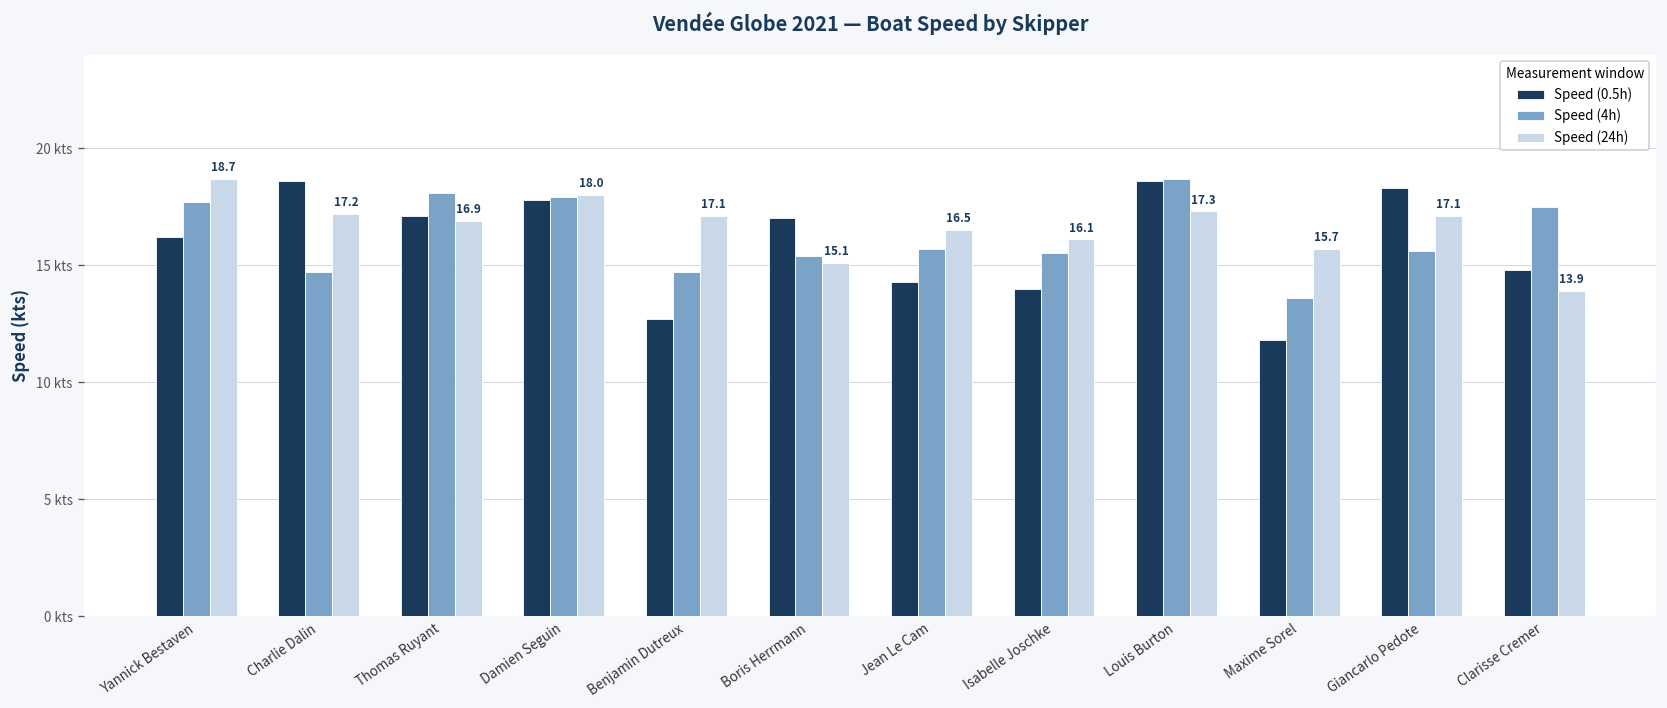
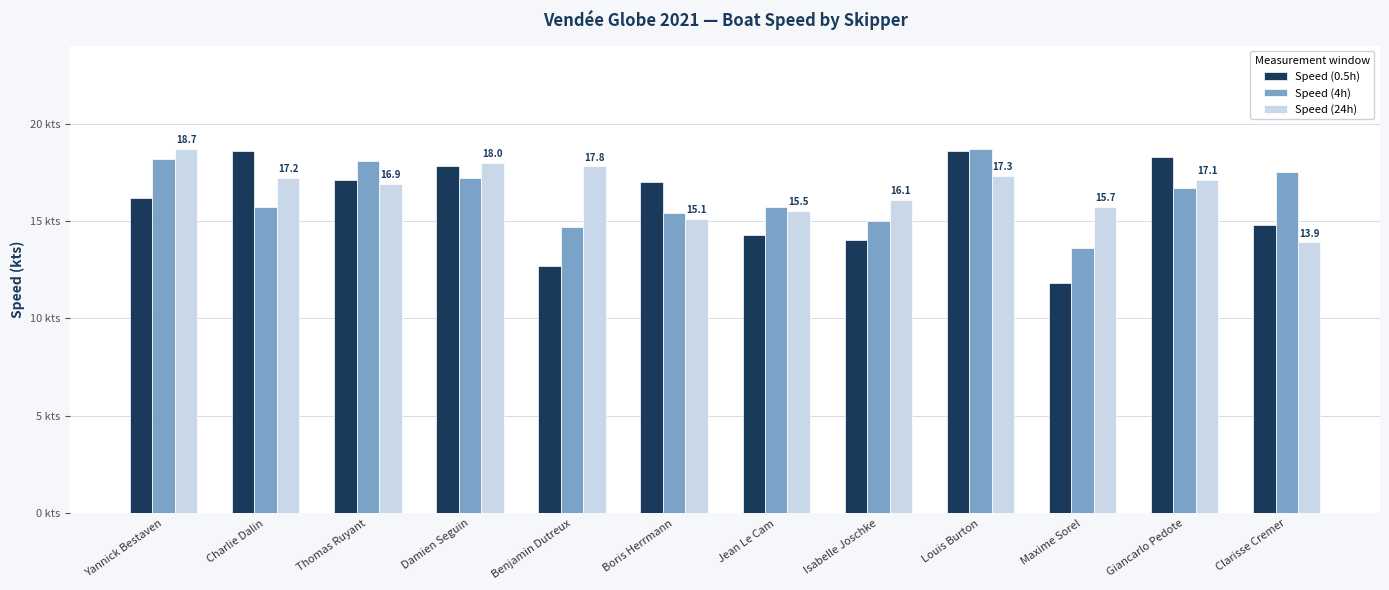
  {
    "Speed (0.5h)": {
      "Yannick Bestaven": "16.2 kts",
      "Charlie Dalin": "18.6 kts",
      "Thomas Ruyant": "17.1 kts",
      "Damien Seguin": "17.8 kts",
      "Benjamin Dutreux": "12.7 kts",
      "Boris Herrmann": "17.0 kts",
      "Jean Le Cam": "14.3 kts",
      "Isabelle Joschke": "14.0 kts",
      "Louis Burton": "18.6 kts",
      "Maxime Sorel": "11.8 kts",
      "Giancarlo Pedote": "18.3 kts",
      "Clarisse Cremer": "14.8 kts"
    },
    "Speed (4h)": {
-     "Yannick Bestaven": "17.7 kts",
-     "Charlie Dalin": "14.7 kts",
+     "Yannick Bestaven": "18.2 kts",
+     "Charlie Dalin": "15.7 kts",
      "Thomas Ruyant": "18.1 kts",
-     "Damien Seguin": "17.9 kts",
+     "Damien Seguin": "17.2 kts",
      "Benjamin Dutreux": "14.7 kts",
      "Boris Herrmann": "15.4 kts",
      "Jean Le Cam": "15.7 kts",
-     "Isabelle Joschke": "15.5 kts",
+     "Isabelle Joschke": "15.0 kts",
      "Louis Burton": "18.7 kts",
      "Maxime Sorel": "13.6 kts",
-     "Giancarlo Pedote": "15.6 kts",
+     "Giancarlo Pedote": "16.7 kts",
      "Clarisse Cremer": "17.5 kts"
    },
    "Speed (24h)": {
      "Yannick Bestaven": "18.7",
      "Charlie Dalin": "17.2",
      "Thomas Ruyant": "16.9",
      "Damien Seguin": "18.0",
-     "Benjamin Dutreux": "17.1",
+     "Benjamin Dutreux": "17.8",
      "Boris Herrmann": "15.1",
-     "Jean Le Cam": "16.5",
+     "Jean Le Cam": "15.5",
      "Isabelle Joschke": "16.1",
      "Louis Burton": "17.3",
      "Maxime Sorel": "15.7",
      "Giancarlo Pedote": "17.1",
      "Clarisse Cremer": "13.9"
    }
  }
